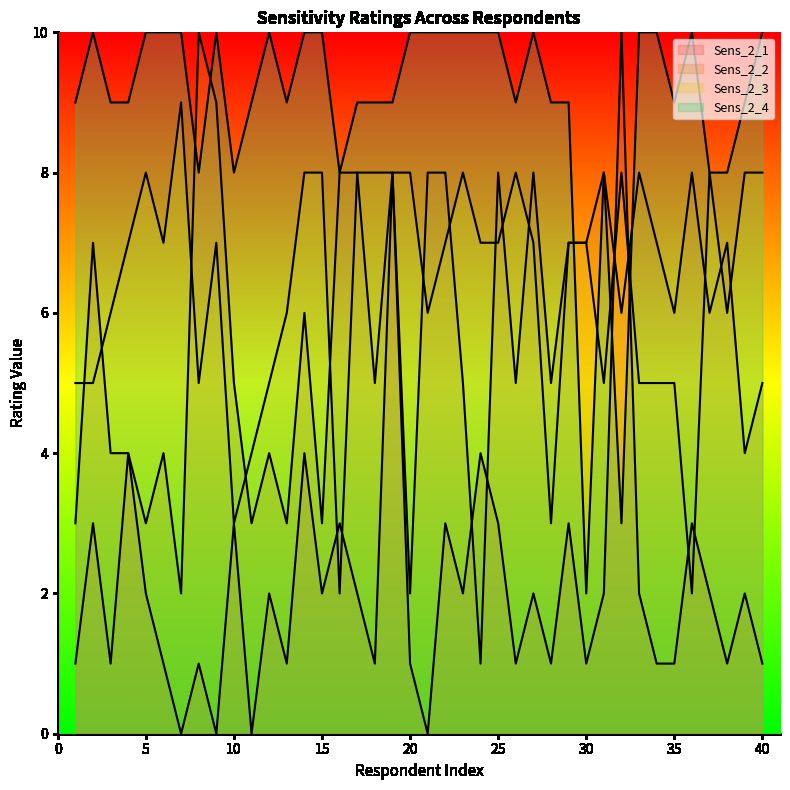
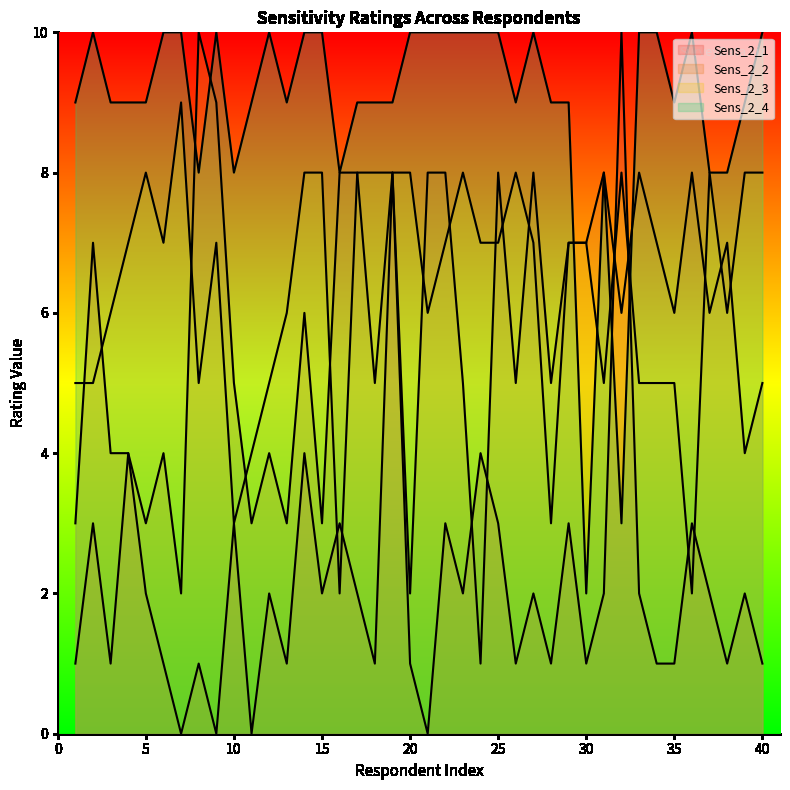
  {
    "Sens_2_4": {
-     "5": 10,
+     "5": 9,
      "10": 8,
      "15": 10,
      "20": 10,
      "25": 10,
      "30": 2,
      "40": 10
    }
  }
